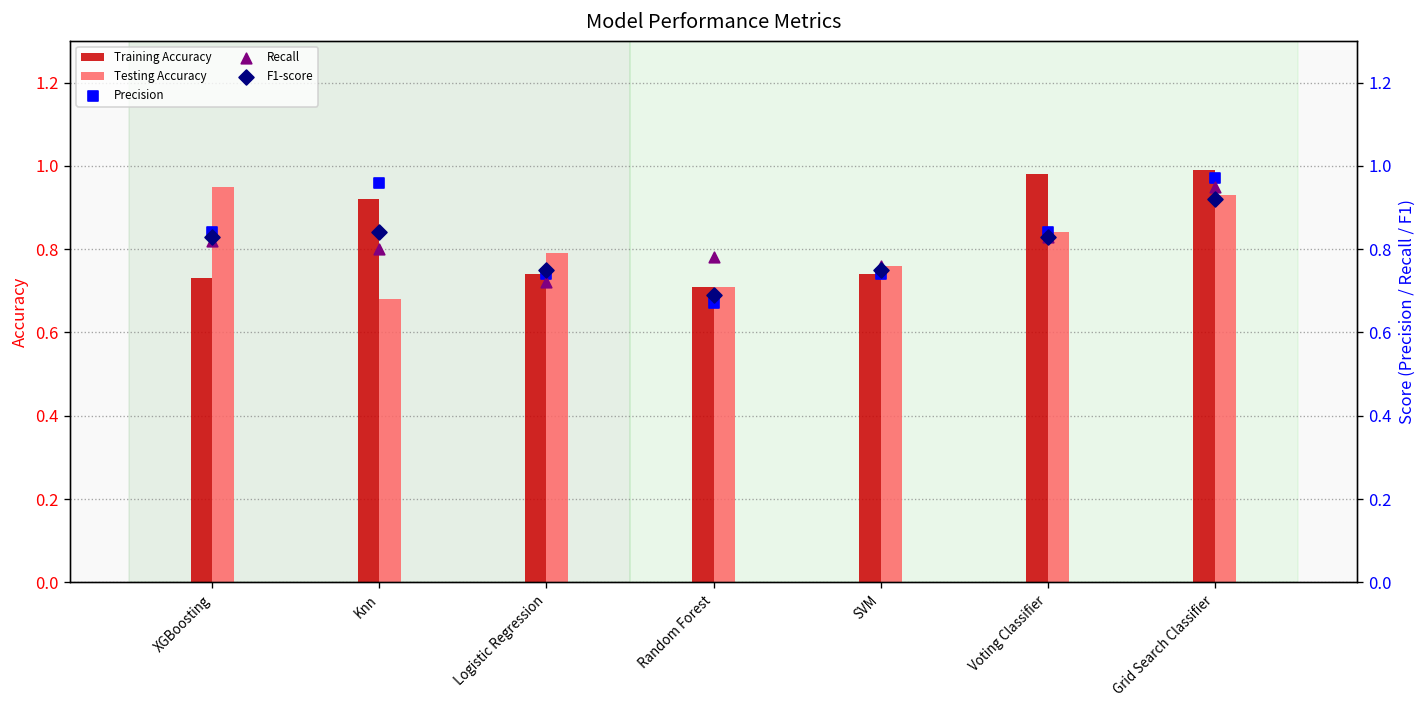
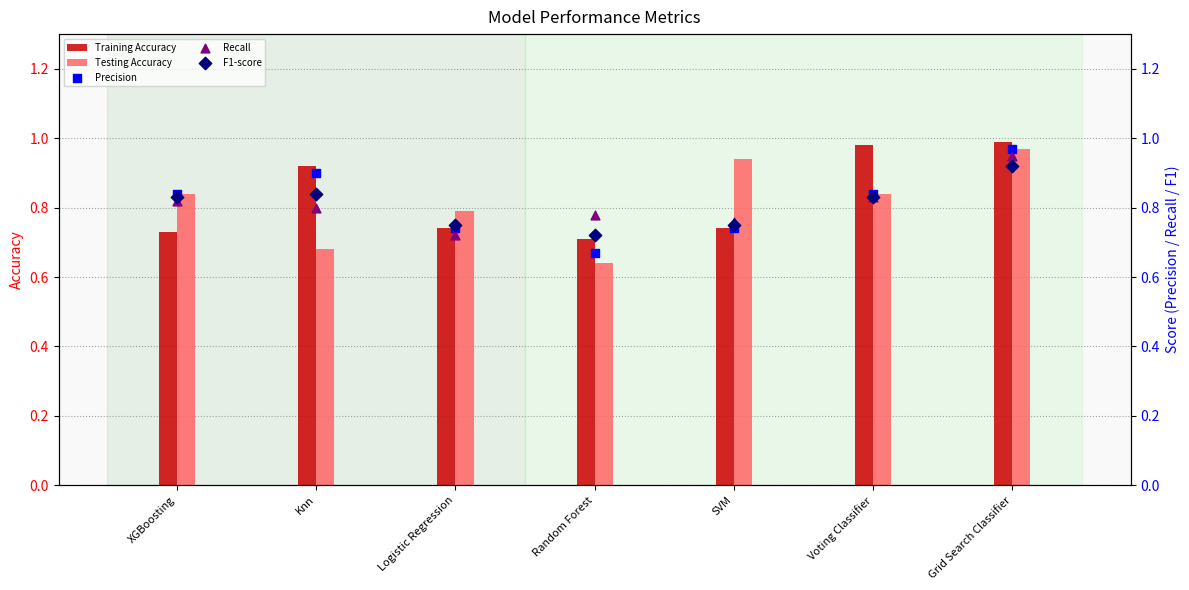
  {
    "Training Accuracy": {
      "XGBoosting": 0.73,
      "Knn": 0.92,
      "Logistic Regression": 0.74,
      "Random Forest": 0.71,
      "SVM": 0.74,
      "Voting Classifier": 0.98,
      "Grid Search Classifier": 0.99
    },
    "Testing Accuracy": {
-     "XGBoosting": 0.95,
+     "XGBoosting": 0.84,
      "Knn": 0.68,
      "Logistic Regression": 0.79,
-     "Random Forest": 0.71,
-     "SVM": 0.76,
+     "Random Forest": 0.64,
+     "SVM": 0.94,
      "Voting Classifier": 0.84,
-     "Grid Search Classifier": 0.93
+     "Grid Search Classifier": 0.97
    },
    "Precision": {
-     "Knn": 0.96
+     "Knn": 0.90
    },
    "F1-score": {
-     "Random Forest": 0.69
+     "Random Forest": 0.72
    }
  }
